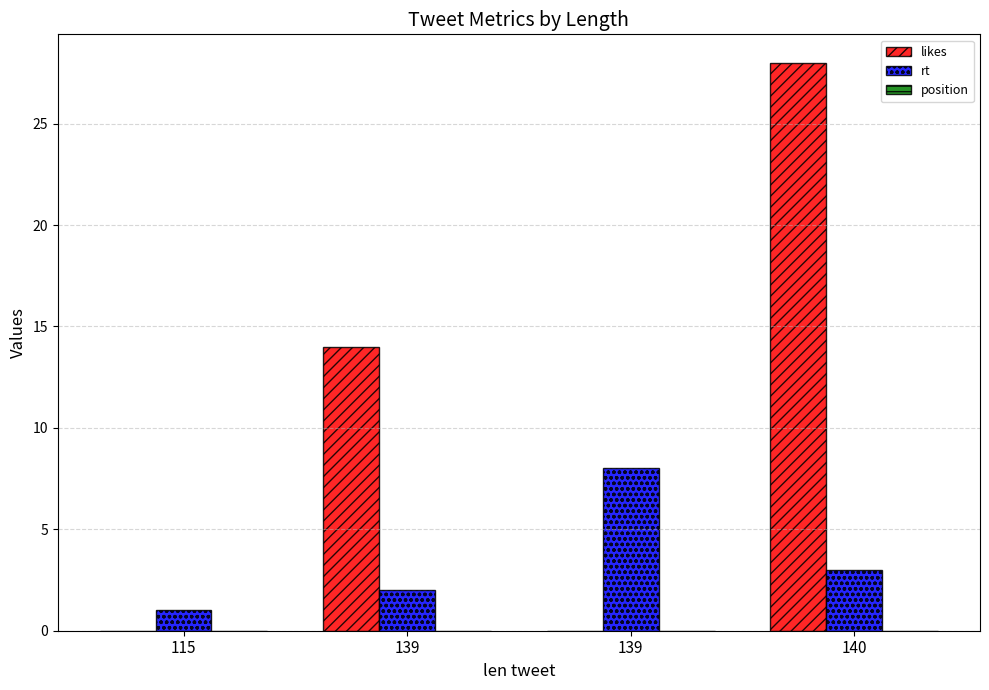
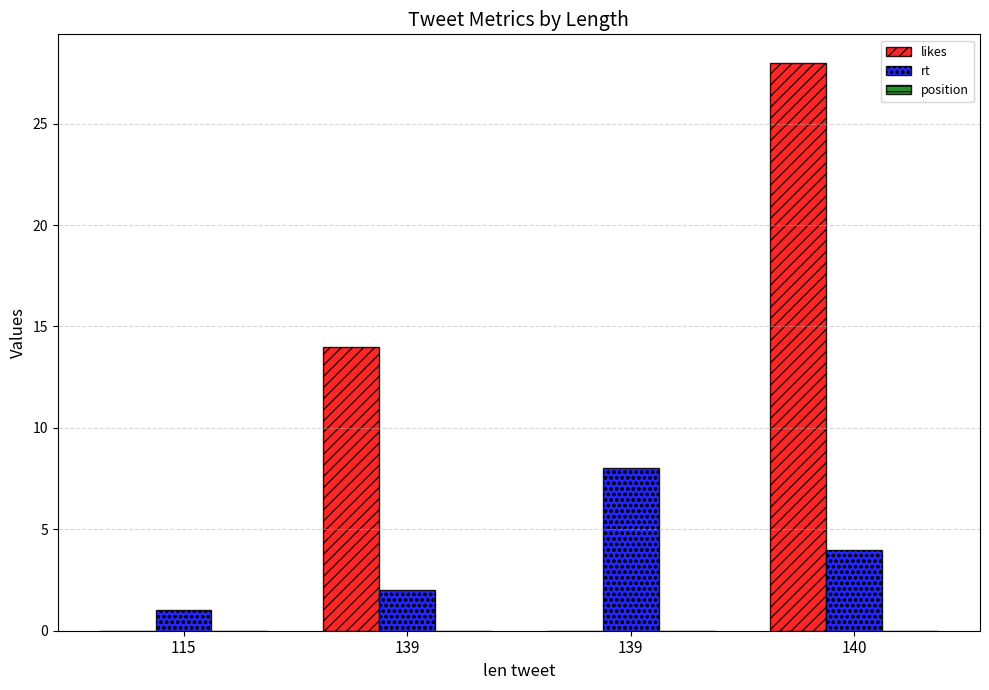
  {
    "likes": {
      "115": 0,
      "140": 28
    },
    "rt": {
      "115": 1,
-     "140": 3
+     "140": 4
    },
    "position": {
      "115": 0,
      "140": 0
    }
  }
